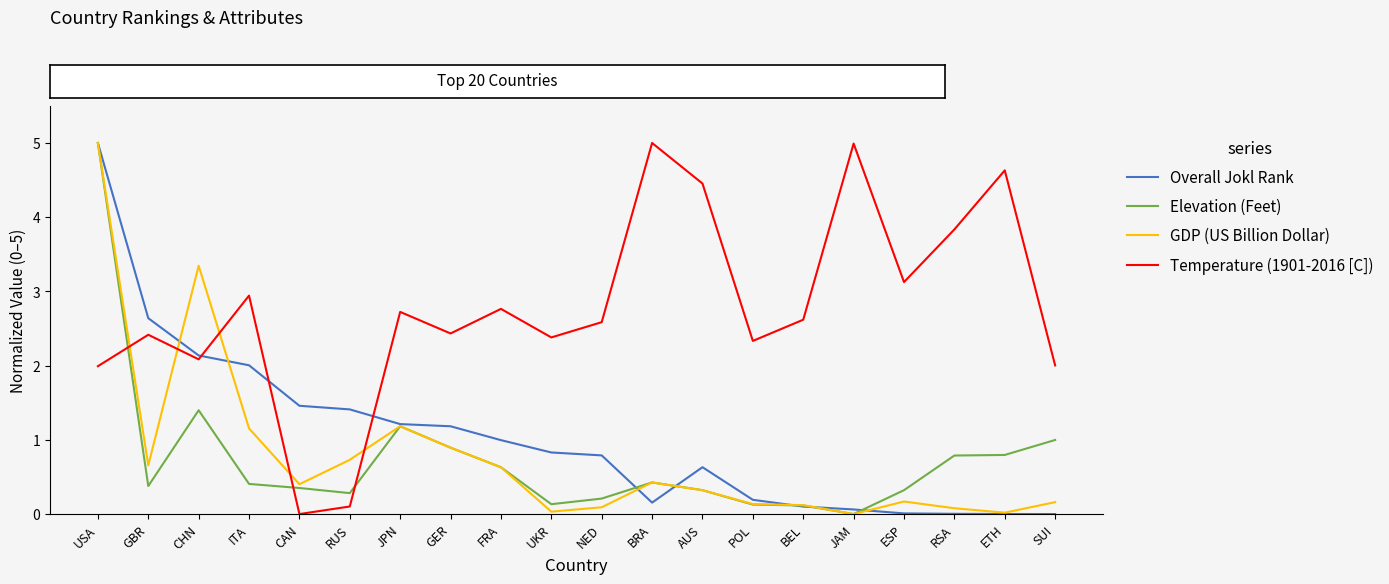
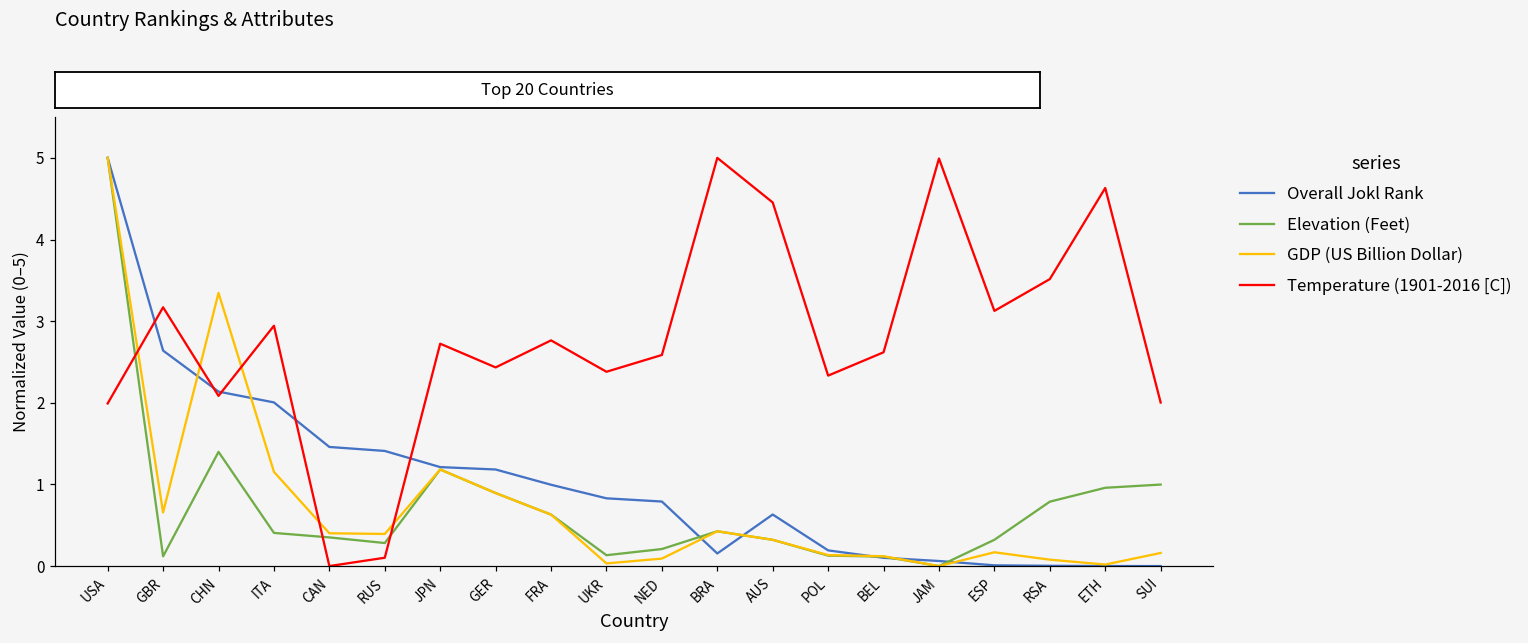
  {
    "Overall Jokl Rank": {
      "GBR": 2.6,
      "CHN": 2.1,
      "ITA": 2.0,
      "CAN": 1.5,
      "RUS": 1.4,
      "GER": 1.2,
      "FRA": 1.0,
      "UKR": 0.8,
      "NED": 0.8,
      "BRA": 0.2,
      "AUS": 0.6,
      "POL": 0.2,
      "JAM": 0.1,
      "ESP": 0.0,
      "RSA": 0.0,
      "SUI": 0.0
    },
    "Elevation (Feet)": {
-     "GBR": 0.4,
+     "GBR": 0.1,
      "CHN": 1.4,
      "ITA": 0.4,
      "CAN": 0.4,
      "RUS": 0.3,
      "UKR": 0.1,
      "NED": 0.2,
      "ESP": 0.3,
      "RSA": 0.8,
-     "ETH": 0.8,
+     "ETH": 1.0,
      "SUI": 1.0
    },
    "GDP (US Billion Dollar)": {
      "GBR": 0.7,
      "CHN": 3.3,
      "ITA": 1.2,
      "CAN": 0.4,
-     "RUS": 0.7,
+     "RUS": 0.4,
      "UKR": 0.0,
      "NED": 0.1,
      "ESP": 0.2,
      "RSA": 0.1,
      "SUI": 0.2
    },
    "Temperature (1901-2016 [C])": {
      "USA": 2.0,
-     "GBR": 2.4,
+     "GBR": 3.2,
      "CHN": 2.1,
      "ITA": 2.9,
      "CAN": 0.0,
      "RUS": 0.1,
      "JPN": 2.7,
      "GER": 2.4,
      "FRA": 2.8,
      "UKR": 2.4,
      "NED": 2.6,
      "BRA": 5.0,
      "AUS": 4.5,
      "POL": 2.3,
      "BEL": 2.6,
      "JAM": 5.0,
      "ESP": 3.1,
-     "RSA": 3.8,
+     "RSA": 3.5,
      "ETH": 4.6,
      "SUI": 2.0
    }
  }
